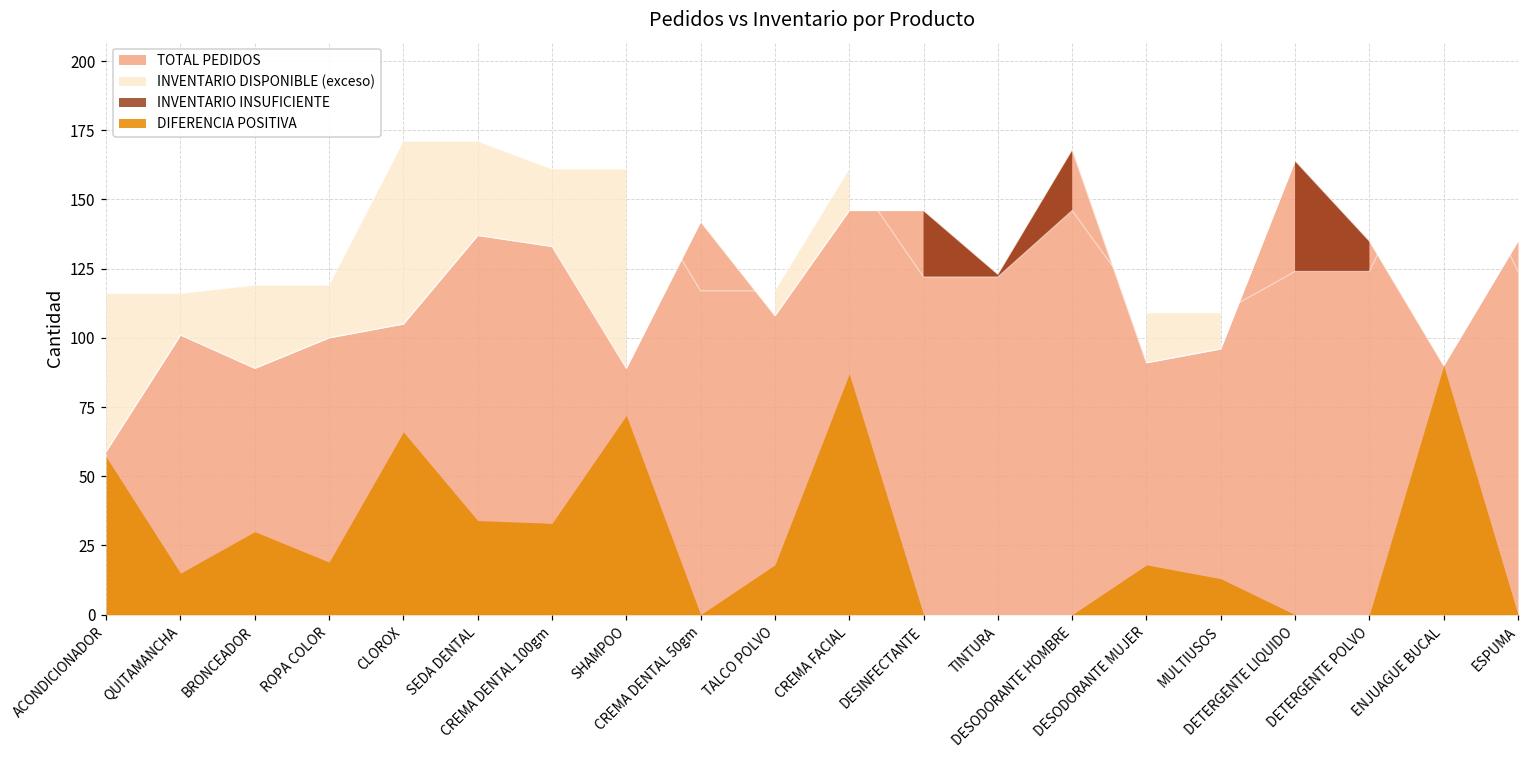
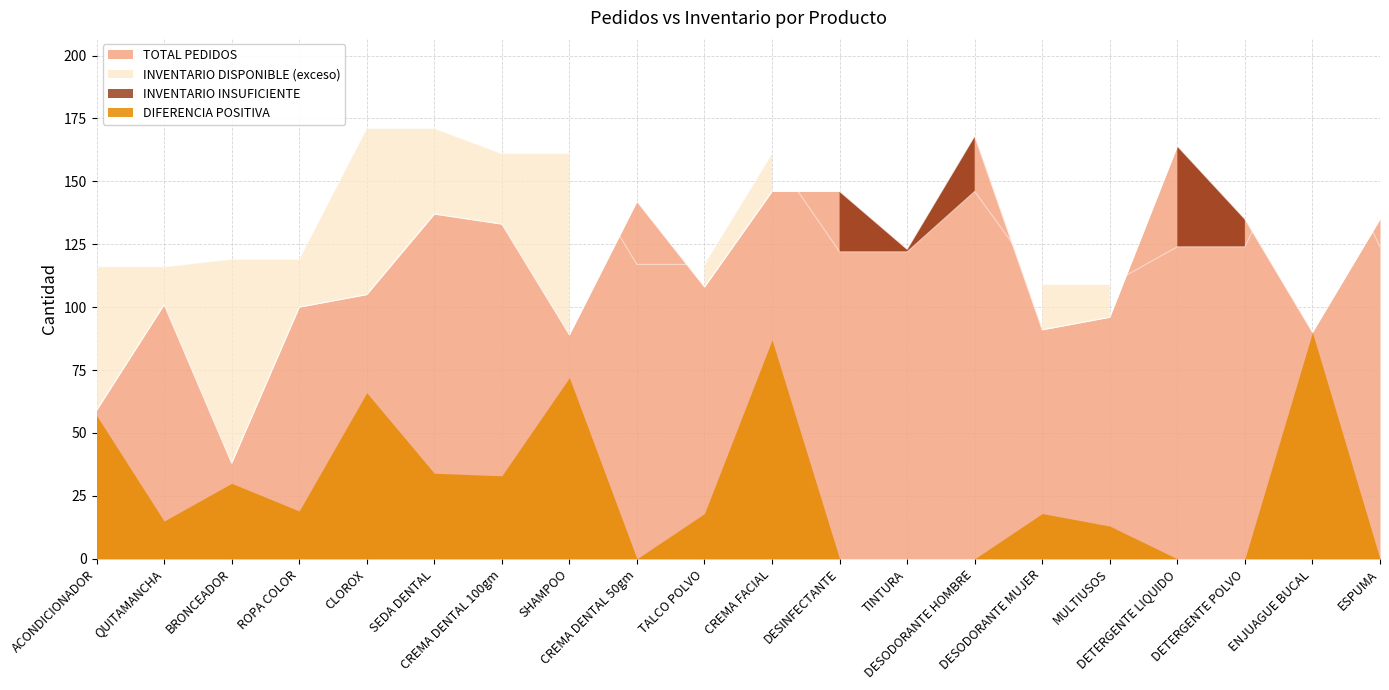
  {
    "TOTAL PEDIDOS": {
      "ACONDICIONADOR": 59,
      "QUITAMANCHA": 101,
-     "BRONCEADOR": 89,
+     "BRONCEADOR": 38,
      "ROPA COLOR": 100,
      "CLOROX": 105,
      "SEDA DENTAL": 137,
      "CREMA DENTAL 100gm": 133,
      "SHAMPOO": 89,
      "CREMA DENTAL 50gm": 142,
      "TALCO POLVO": 108,
      "CREMA FACIAL": 146,
      "DESINFECTANTE": 146,
      "DESODORANTE HOMBRE": 168,
      "DESODORANTE MUJER": 91,
      "MULTIUSOS": 96,
      "DETERGENTE LIQUIDO": 164,
      "DETERGENTE POLVO": 135,
      "ESPUMA": 135
    },
    "DIFERENCIA POSITIVA": {
      "ACONDICIONADOR": 57,
      "QUITAMANCHA": 15,
      "BRONCEADOR": 30,
      "ROPA COLOR": 19,
      "CLOROX": 66,
      "SEDA DENTAL": 34,
      "CREMA DENTAL 100gm": 33,
      "SHAMPOO": 72,
      "CREMA DENTAL 50gm": 0,
      "TALCO POLVO": 18,
      "CREMA FACIAL": 87,
      "DESINFECTANTE": 0,
      "TINTURA": 0,
      "DESODORANTE HOMBRE": 0,
      "DESODORANTE MUJER": 18,
      "MULTIUSOS": 13,
      "DETERGENTE LIQUIDO": 0,
      "DETERGENTE POLVO": 0,
      "ESPUMA": 0
    }
  }
